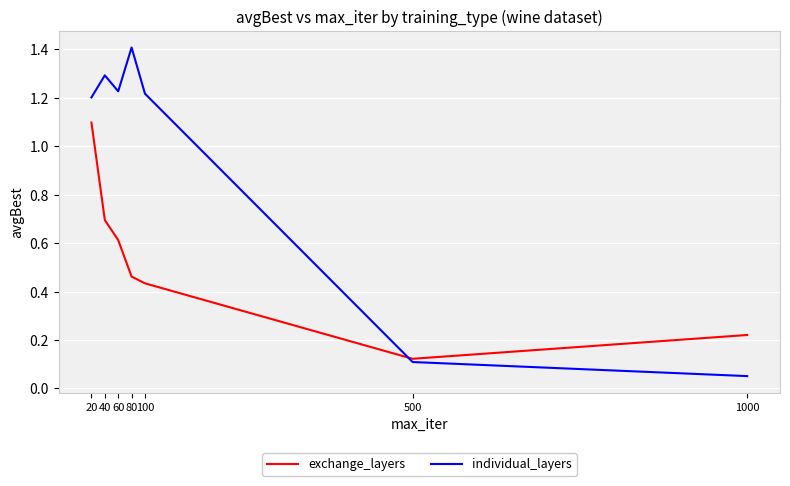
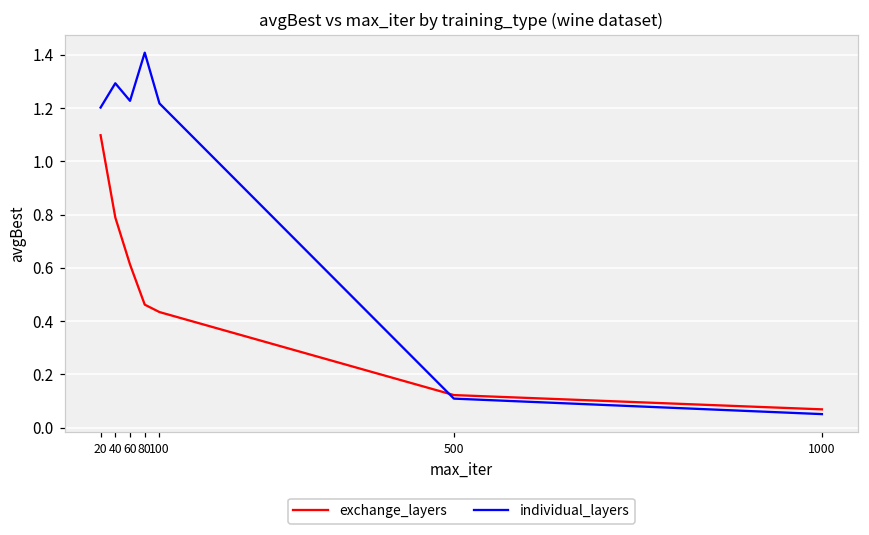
  {
    "exchange_layers": {
      "20": 1.10,
-     "40": 0.70,
+     "40": 0.79,
      "60": 0.61,
      "100": 0.43,
      "500": 0.12,
-     "1000": 0.22
+     "1000": 0.07
    },
    "individual_layers": {
      "20": 1.20,
      "40": 1.29,
      "60": 1.23,
      "100": 1.22,
      "500": 0.11,
      "1000": 0.05
    }
  }
